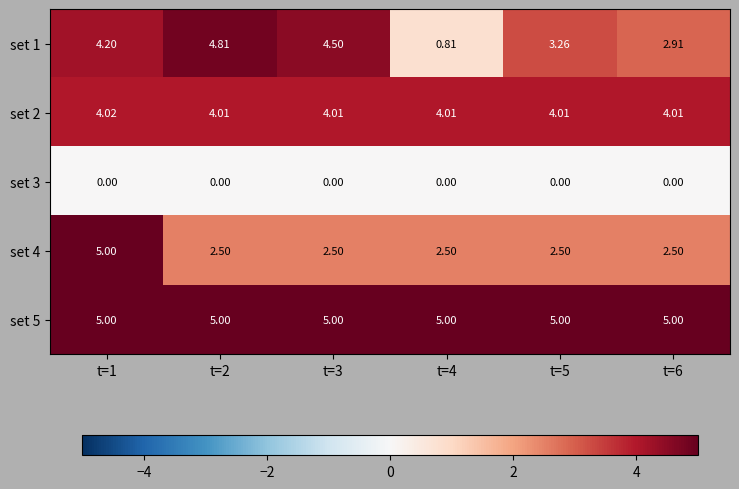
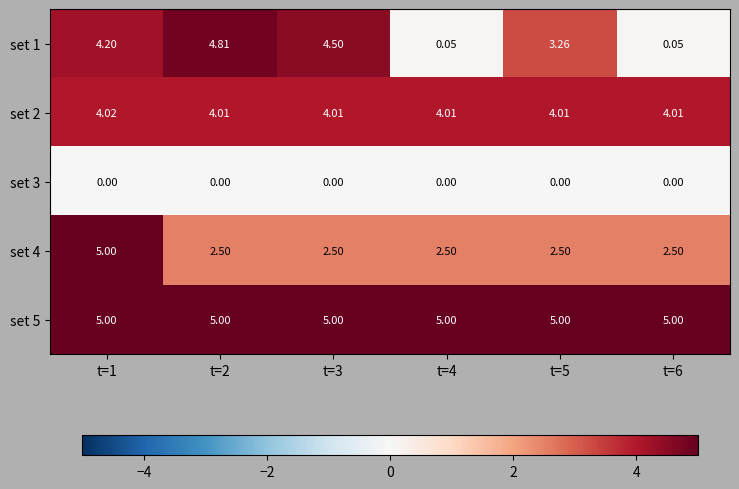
  {
    "set 1": {
      "t=1": 4.20,
      "t=2": 4.81,
      "t=3": 4.50,
-     "t=4": 0.81,
+     "t=4": 0.05,
      "t=5": 3.26,
-     "t=6": 2.91
+     "t=6": 0.05
    },
    "set 2": {
      "t=1": 4.02,
      "t=2": 4.01,
      "t=3": 4.01,
      "t=4": 4.01,
      "t=5": 4.01,
      "t=6": 4.01
    },
    "set 3": {
      "t=1": 0.00,
      "t=2": 0.00,
      "t=3": 0.00,
      "t=4": 0.00,
      "t=5": 0.00,
      "t=6": 0.00
    },
    "set 4": {
      "t=1": 5.00,
      "t=2": 2.50,
      "t=3": 2.50,
      "t=4": 2.50,
      "t=5": 2.50,
      "t=6": 2.50
    },
    "set 5": {
      "t=1": 5.00,
      "t=2": 5.00,
      "t=3": 5.00,
      "t=4": 5.00,
      "t=5": 5.00,
      "t=6": 5.00
    }
  }
